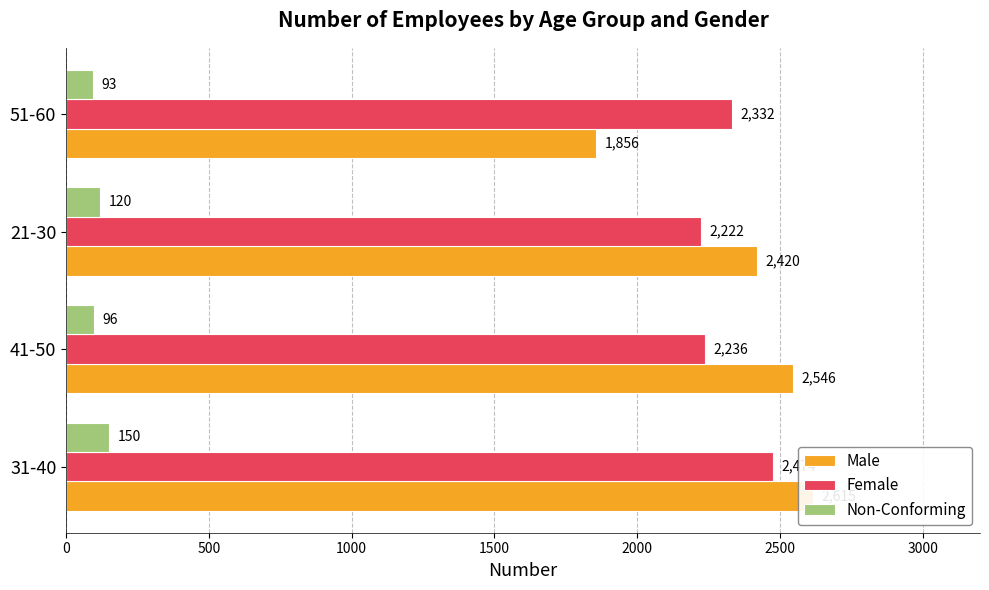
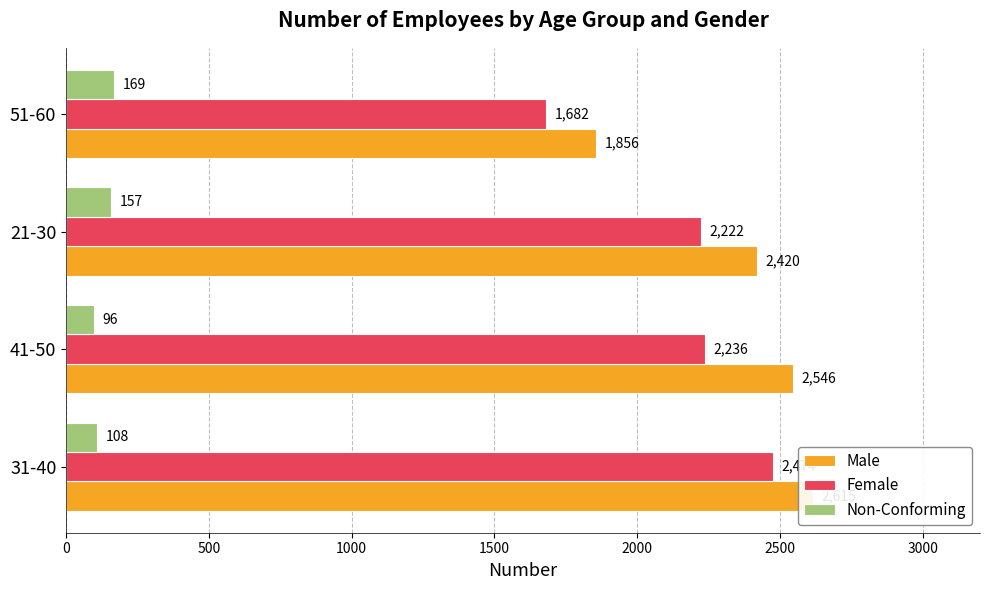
  {
    "Male": {
      "51-60": "1,856",
      "21-30": "2,420",
      "41-50": "2,546"
    },
    "Female": {
-     "51-60": "2,332",
+     "51-60": "1,682",
      "21-30": "2,222",
      "41-50": "2,236"
    },
    "Non-Conforming": {
-     "51-60": "93",
-     "21-30": "120",
+     "51-60": "169",
+     "21-30": "157",
      "41-50": "96",
-     "31-40": "150"
+     "31-40": "108"
    }
  }
